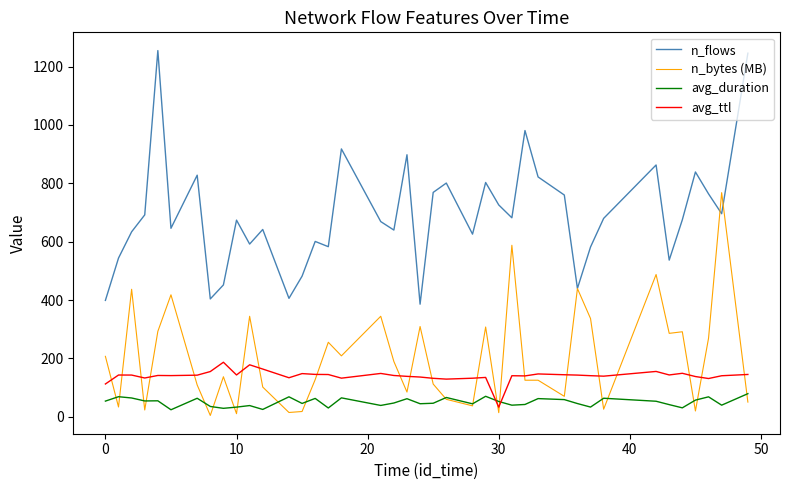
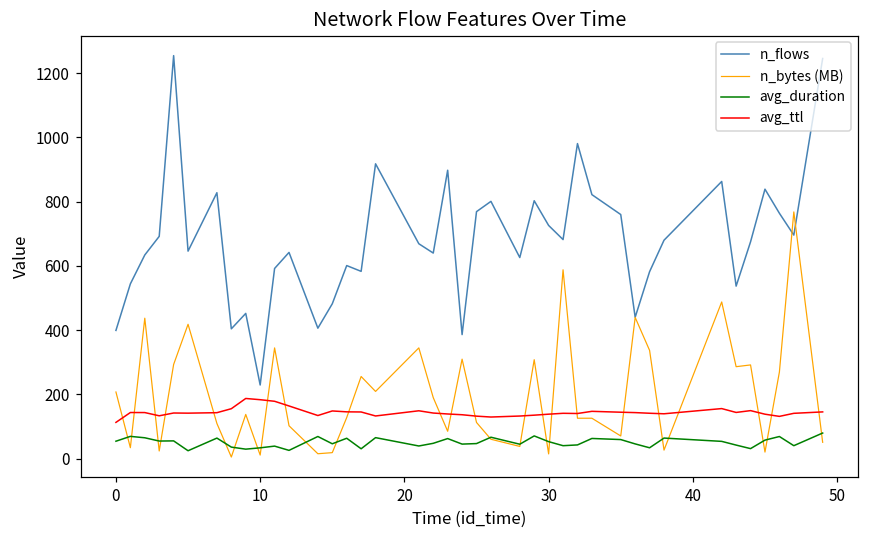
  {
    "n_flows": {
      "0": 400,
-     "10": 670,
+     "10": 230,
      "30": 730
    },
    "n_bytes (MB)": {
      "0": 210,
      "10": 10,
      "30": 10
    },
    "avg_duration": {
      "0": 50,
      "10": 30,
      "30": 50
    },
    "avg_ttl": {
      "0": 110,
-     "10": 140,
-     "30": 30
+     "10": 180,
+     "30": 140
    }
  }
